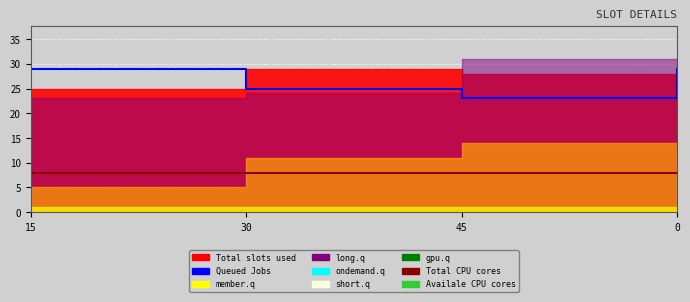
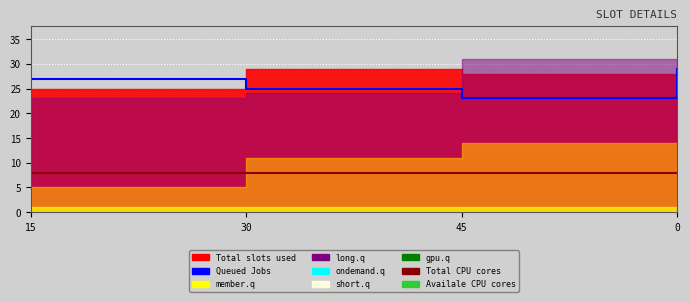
  {
    "Queued Jobs": {
-     "15": 29,
+     "15": 27,
      "45": 23,
      "0": 29
    },
    "Total CPU cores": {
      "15": 8,
      "30": 8,
      "45": 8,
      "0": 8
    }
  }
